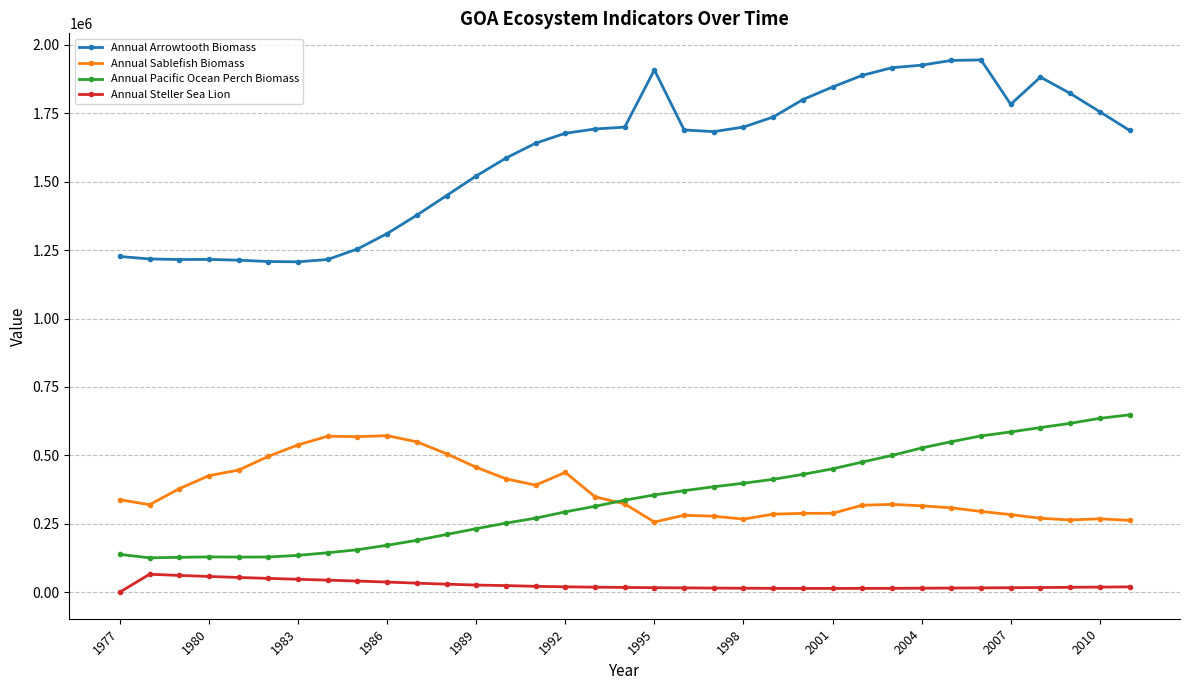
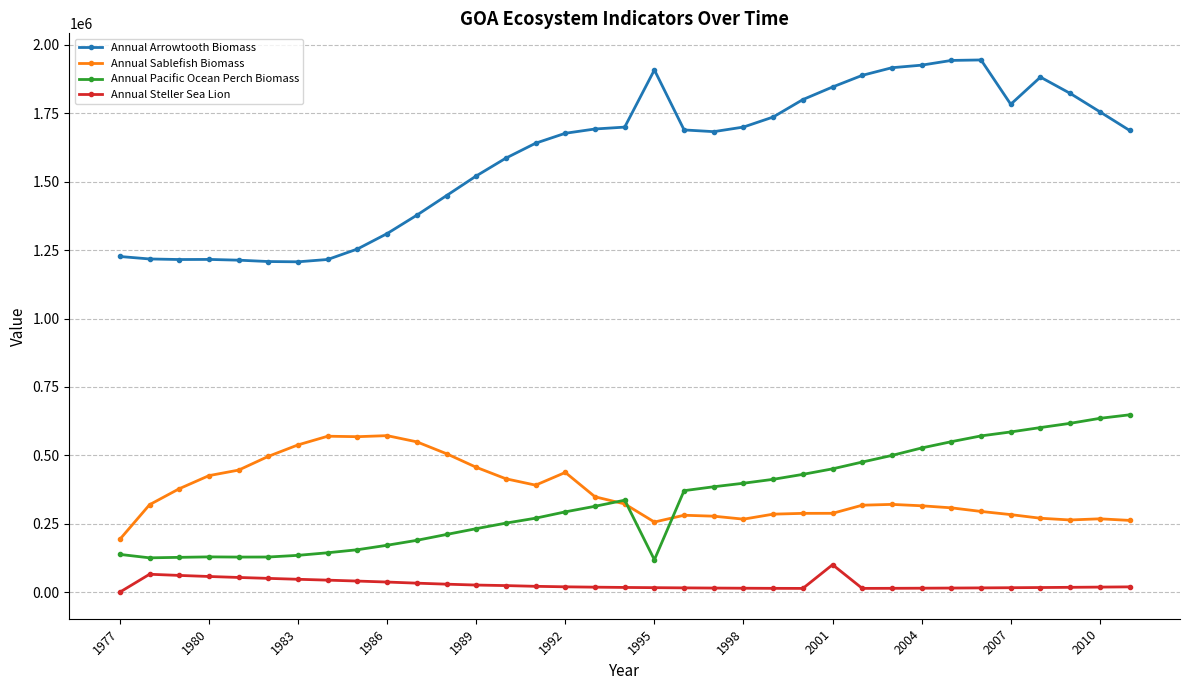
  {
    "Annual Arrowtooth Biomass": {
      "1977": 1230000,
      "1980": 1220000,
      "1983": 1210000,
      "1986": 1310000,
      "1989": 1520000,
      "1992": 1680000,
      "1995": 1910000,
      "1998": 1700000,
      "2001": 1850000,
      "2004": 1930000,
      "2007": 1780000,
      "2010": 1760000
    },
    "Annual Sablefish Biomass": {
-     "1977": 340000,
+     "1977": 190000,
      "1980": 430000,
      "1983": 540000,
      "1986": 570000,
      "1989": 460000,
      "1992": 440000,
      "1995": 260000,
      "1998": 270000,
      "2001": 290000,
      "2004": 320000,
      "2007": 280000,
      "2010": 270000
    },
    "Annual Pacific Ocean Perch Biomass": {
      "1977": 140000,
      "1980": 130000,
      "1983": 130000,
      "1986": 170000,
      "1989": 230000,
      "1992": 290000,
-     "1995": 360000,
+     "1995": 120000,
      "1998": 400000,
      "2001": 450000,
      "2004": 530000,
      "2007": 590000,
      "2010": 640000
    },
    "Annual Steller Sea Lion": {
      "1977": 0,
      "1980": 60000,
      "1983": 50000,
      "1986": 40000,
      "1989": 30000,
      "1992": 20000,
      "1995": 20000,
      "1998": 10000,
-     "2001": 10000,
+     "2001": 100000,
      "2004": 10000,
      "2007": 20000,
      "2010": 20000
    }
  }
